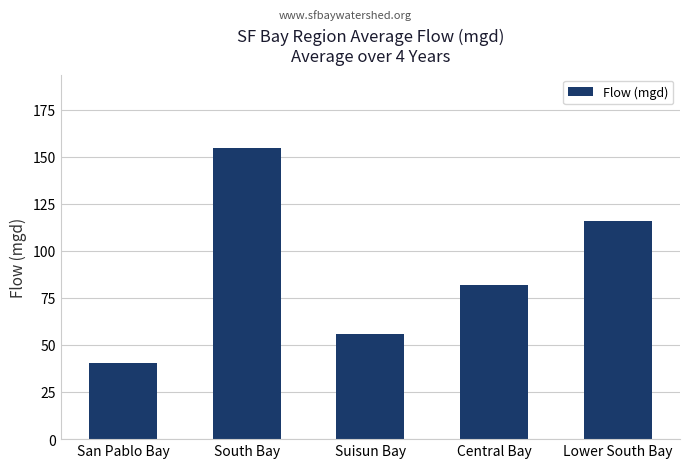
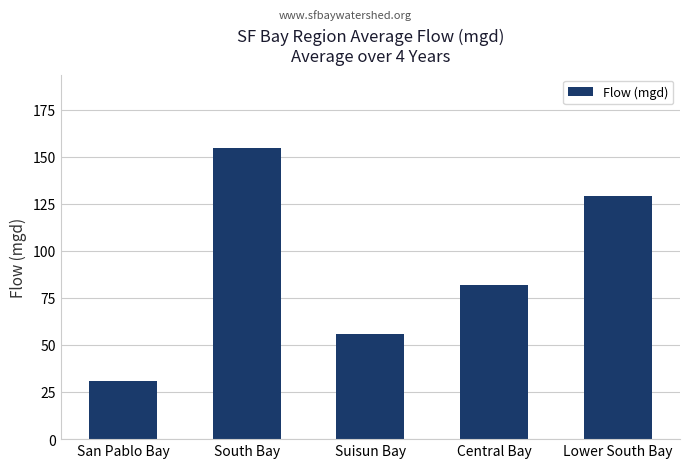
  {
-   "San Pablo Bay": 40,
+   "San Pablo Bay": 31,
    "South Bay": 155,
    "Suisun Bay": 56,
    "Central Bay": 82,
-   "Lower South Bay": 116
+   "Lower South Bay": 129
  }
